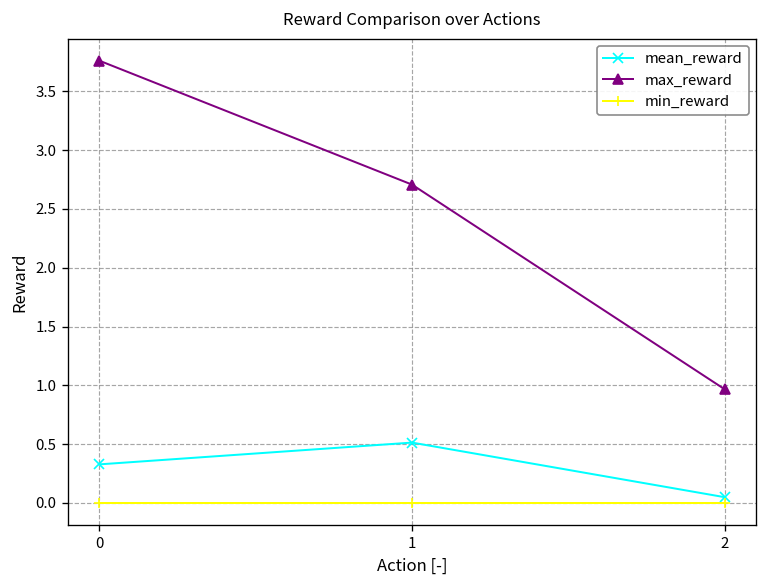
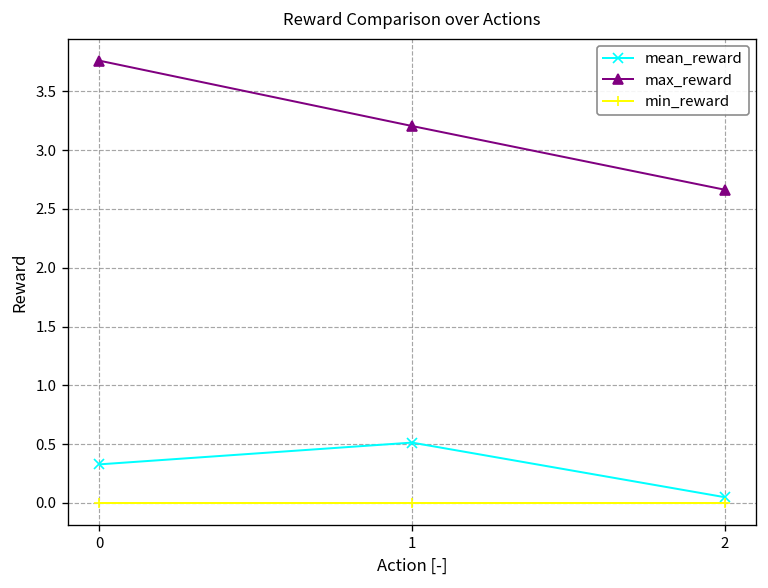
  {
    "mean_reward": {
      "0": 0.3,
      "1": 0.5,
      "2": 0.0
    },
    "max_reward": {
      "0": 3.8,
-     "1": 2.7,
-     "2": 1.0
+     "1": 3.2,
+     "2": 2.7
    },
    "min_reward": {
      "0": 0.0,
      "1": 0.0,
      "2": 0.0
    }
  }
